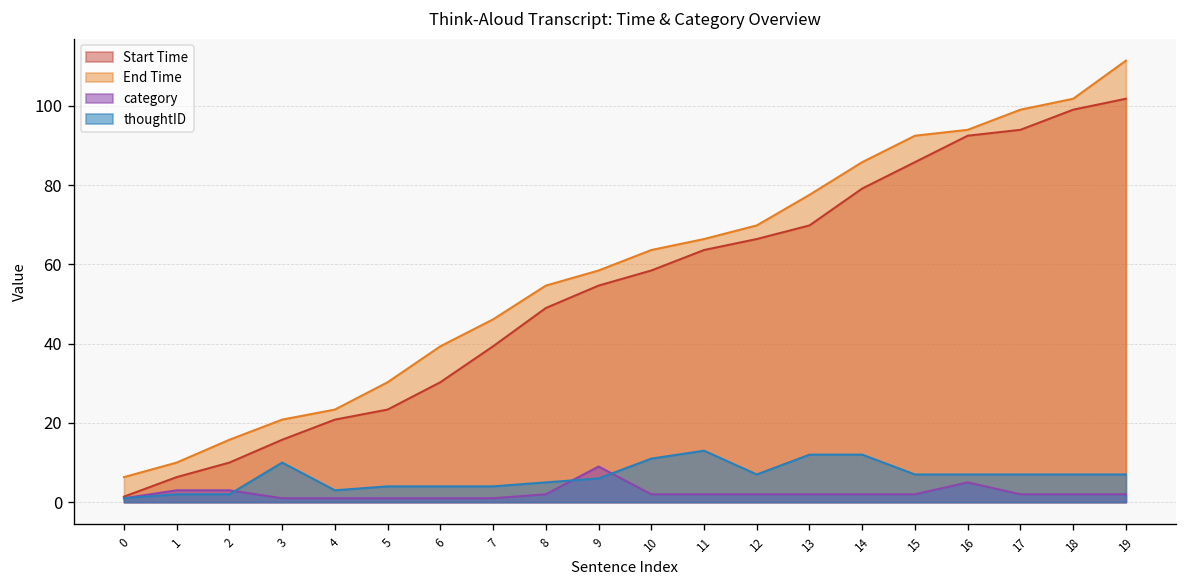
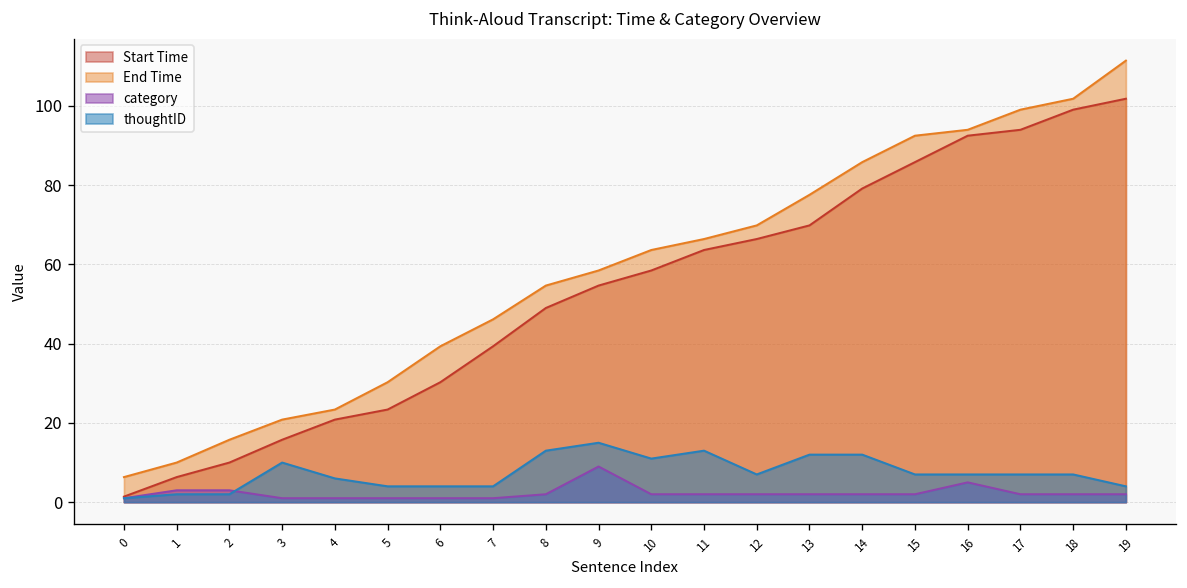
  {
    "category": {
      "1": 3,
      "2": 3,
      "3": 1,
      "4": 1,
      "5": 1,
      "6": 1,
      "7": 1,
      "8": 2,
      "9": 9,
      "10": 2,
      "11": 2,
      "12": 2,
      "13": 2,
      "14": 2,
      "15": 2,
      "16": 5,
      "17": 2,
      "18": 2,
      "19": 2
    },
    "thoughtID": {
      "1": 2,
      "2": 2,
      "3": 10,
-     "4": 3,
+     "4": 6,
      "5": 4,
      "6": 4,
      "7": 4,
-     "8": 5,
-     "9": 6,
+     "8": 13,
+     "9": 15,
      "10": 11,
      "11": 13,
      "12": 7,
      "13": 12,
      "14": 12,
      "15": 7,
      "16": 7,
      "17": 7,
      "18": 7,
-     "19": 7
+     "19": 4
    }
  }
